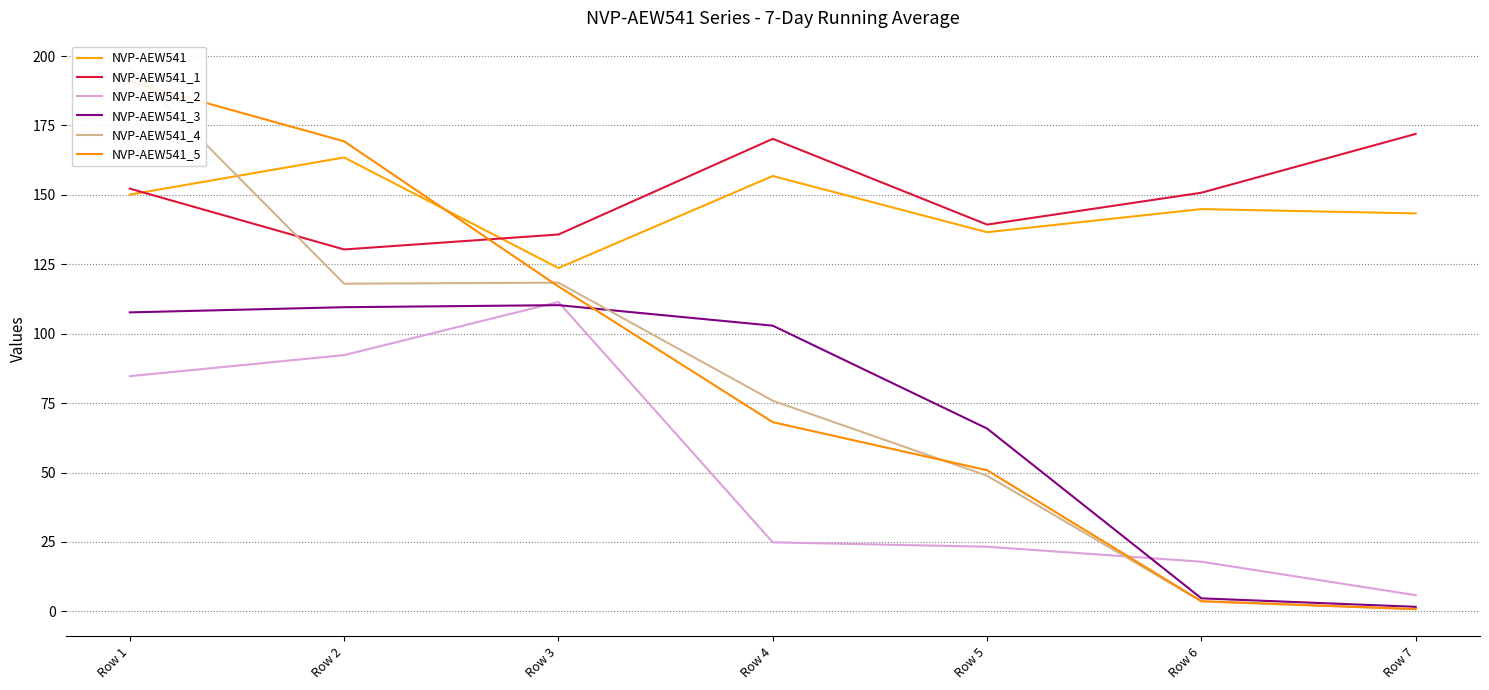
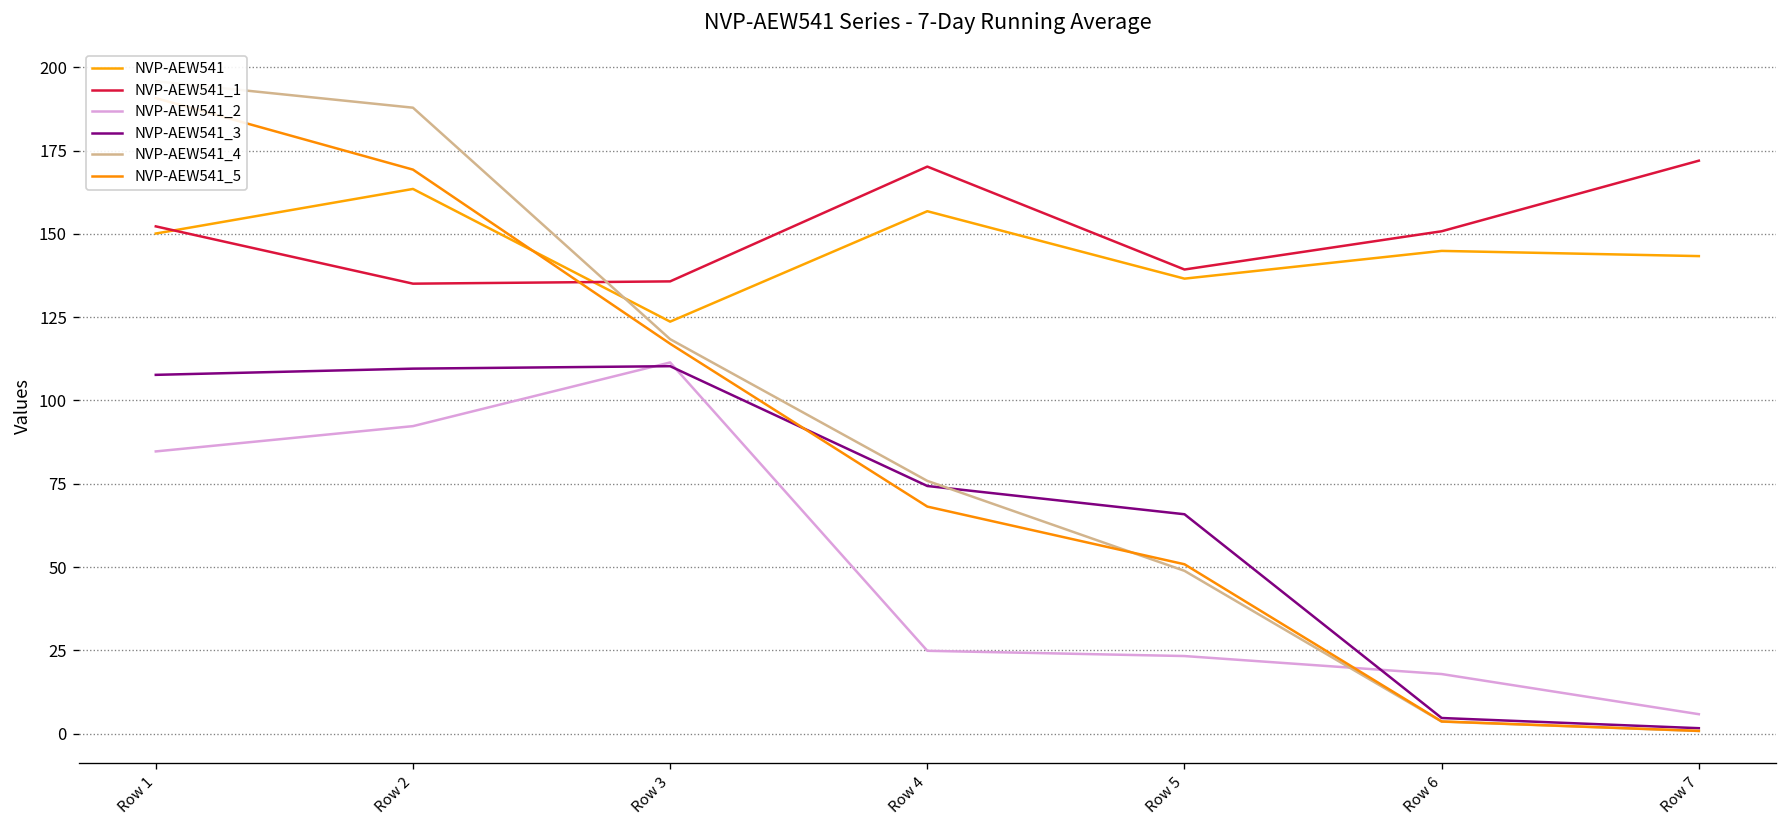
  {
    "NVP-AEW541_1": {
      "Row 1": 152,
-     "Row 2": 130,
+     "Row 2": 135,
      "Row 3": 136,
      "Row 4": 170,
      "Row 5": 139,
      "Row 6": 151,
      "Row 7": 172
    },
    "NVP-AEW541_2": {
      "Row 1": 85,
      "Row 2": 92,
      "Row 3": 111,
      "Row 4": 25,
      "Row 5": 23,
      "Row 6": 18,
      "Row 7": 6
    },
    "NVP-AEW541_3": {
      "Row 1": 108,
      "Row 2": 110,
      "Row 3": 110,
-     "Row 4": 103,
+     "Row 4": 74,
      "Row 5": 66,
      "Row 6": 5
    },
    "NVP-AEW541_4": {
-     "Row 2": 118,
+     "Row 2": 188,
      "Row 3": 118,
      "Row 4": 76,
      "Row 5": 49
    }
  }
